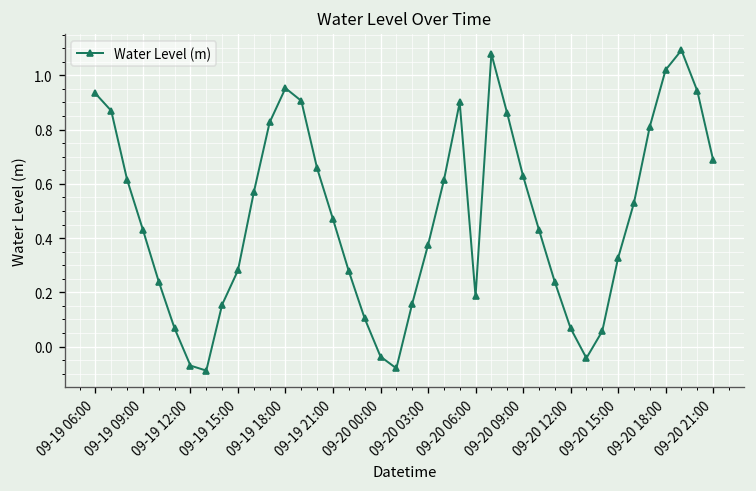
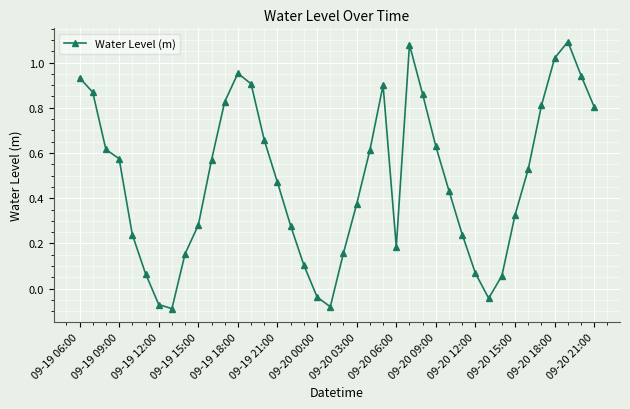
  {
    "09-19 06:00": 0.93,
-   "09-19 09:00": 0.43,
+   "09-19 09:00": 0.58,
    "09-19 12:00": -0.07,
    "09-19 15:00": 0.28,
    "09-19 18:00": 0.95,
    "09-19 21:00": 0.47,
    "09-20 00:00": -0.04,
    "09-20 03:00": 0.37,
    "09-20 06:00": 0.18,
    "09-20 09:00": 0.63,
    "09-20 12:00": 0.07,
    "09-20 15:00": 0.33,
    "09-20 18:00": 1.02,
-   "09-20 21:00": 0.69
+   "09-20 21:00": 0.80
  }
